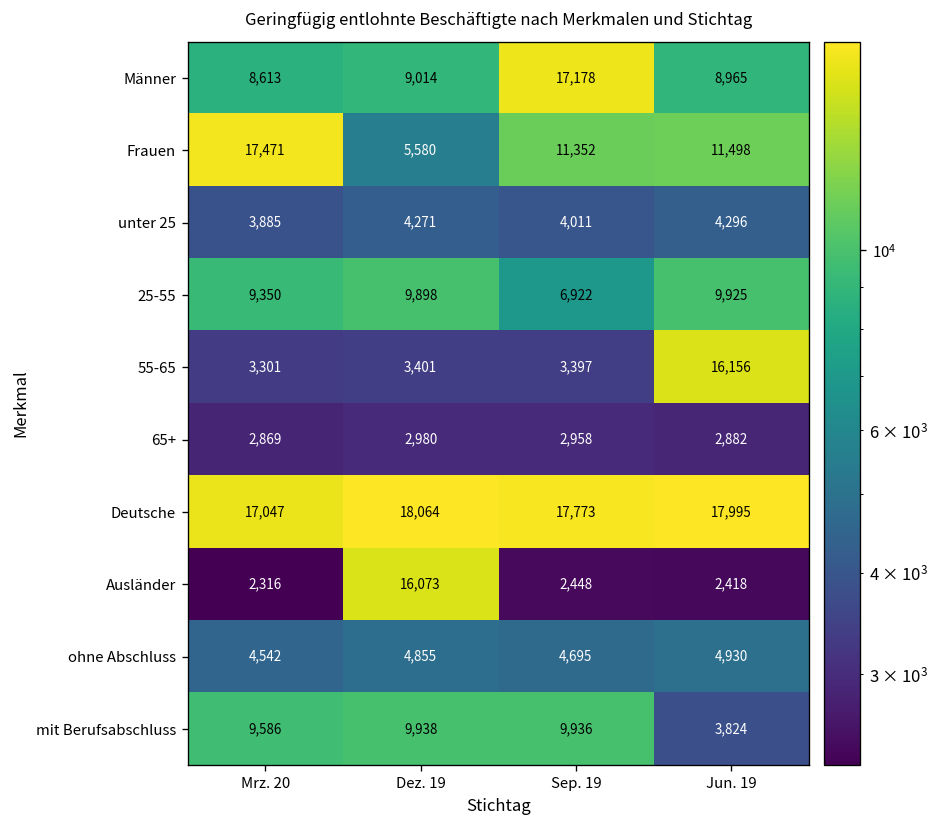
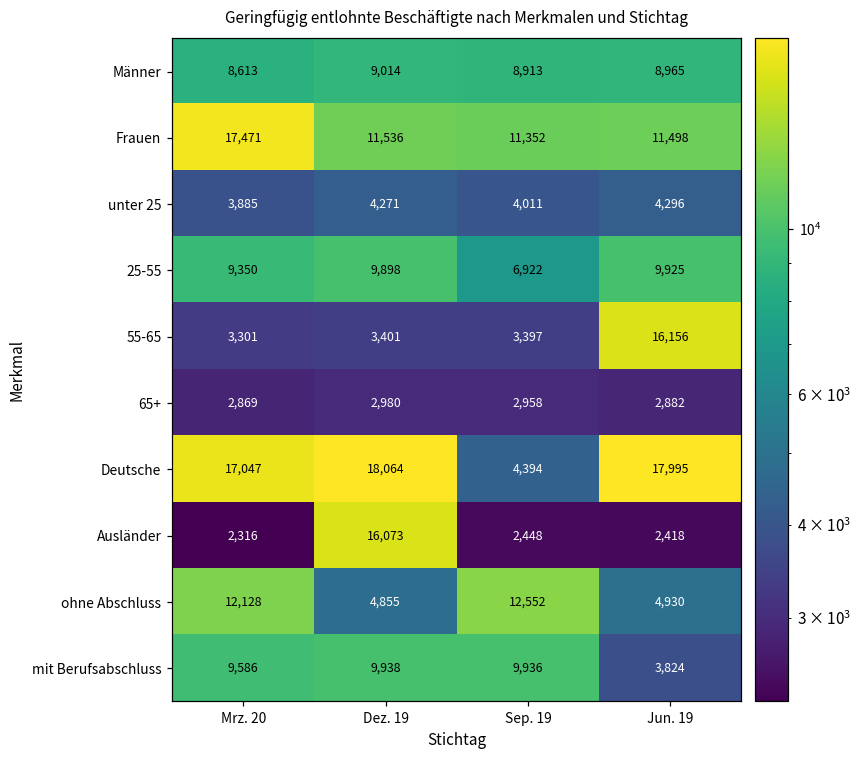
  {
    "Männer": {
      "Mrz. 20": "8,613",
      "Dez. 19": "9,014",
-     "Sep. 19": "17,178",
+     "Sep. 19": "8,913",
      "Jun. 19": "8,965"
    },
    "Frauen": {
      "Mrz. 20": "17,471",
-     "Dez. 19": "5,580",
+     "Dez. 19": "11,536",
      "Sep. 19": "11,352",
      "Jun. 19": "11,498"
    },
    "unter 25": {
      "Mrz. 20": "3,885",
      "Dez. 19": "4,271",
      "Sep. 19": "4,011",
      "Jun. 19": "4,296"
    },
    "25-55": {
      "Mrz. 20": "9,350",
      "Dez. 19": "9,898",
      "Sep. 19": "6,922",
      "Jun. 19": "9,925"
    },
    "55-65": {
      "Mrz. 20": "3,301",
      "Dez. 19": "3,401",
      "Sep. 19": "3,397",
      "Jun. 19": "16,156"
    },
    "65+": {
      "Mrz. 20": "2,869",
      "Dez. 19": "2,980",
      "Sep. 19": "2,958",
      "Jun. 19": "2,882"
    },
    "Deutsche": {
      "Mrz. 20": "17,047",
      "Dez. 19": "18,064",
-     "Sep. 19": "17,773",
+     "Sep. 19": "4,394",
      "Jun. 19": "17,995"
    },
    "Ausländer": {
      "Mrz. 20": "2,316",
      "Dez. 19": "16,073",
      "Sep. 19": "2,448",
      "Jun. 19": "2,418"
    },
    "ohne Abschluss": {
-     "Mrz. 20": "4,542",
+     "Mrz. 20": "12,128",
      "Dez. 19": "4,855",
-     "Sep. 19": "4,695",
+     "Sep. 19": "12,552",
      "Jun. 19": "4,930"
    },
    "mit Berufsabschluss": {
      "Mrz. 20": "9,586",
      "Dez. 19": "9,938",
      "Sep. 19": "9,936",
      "Jun. 19": "3,824"
    }
  }
